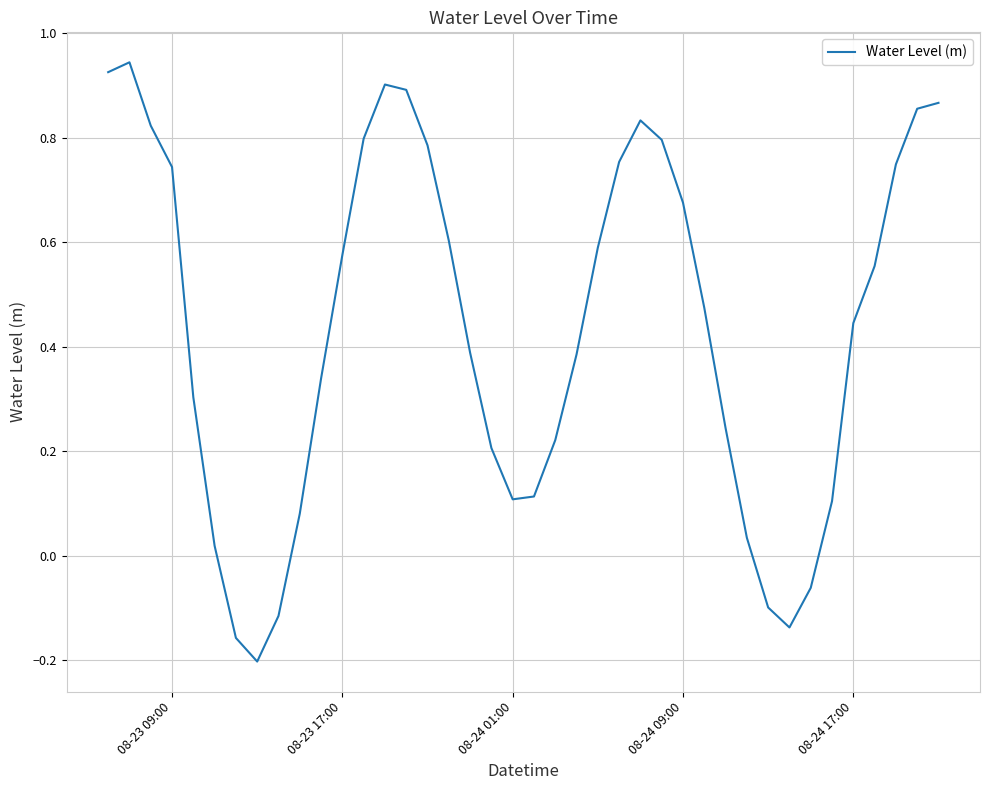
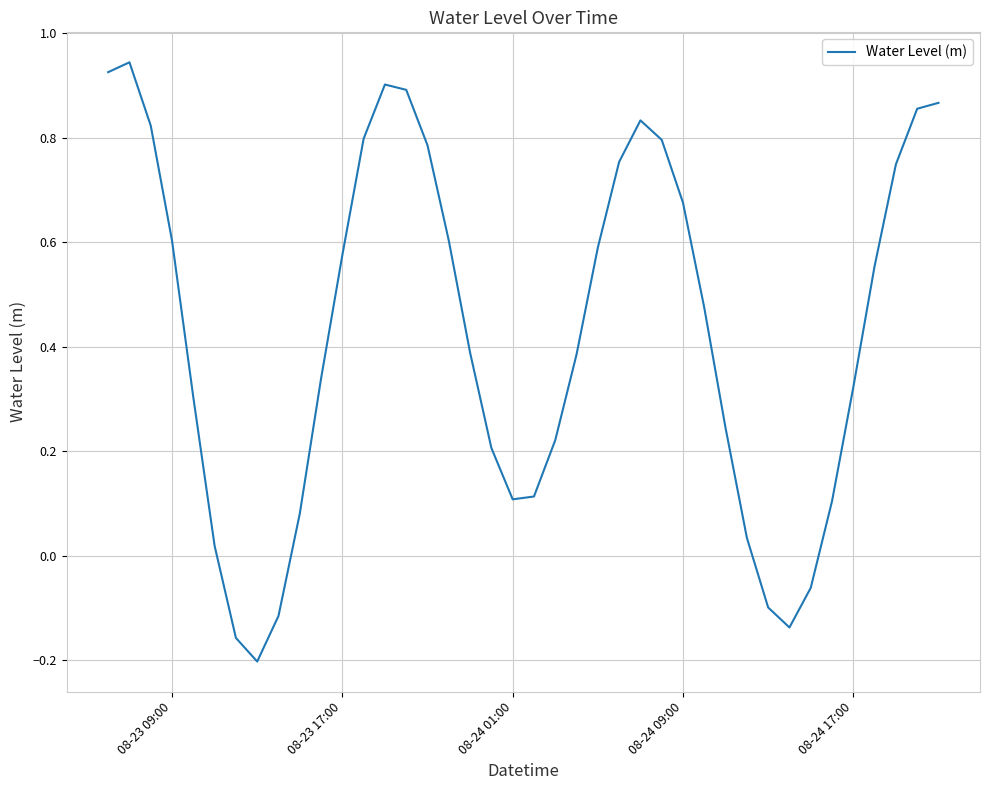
  {
-   "08-23 09:00": 0.74,
+   "08-23 09:00": 0.60,
    "08-23 17:00": 0.58,
    "08-24 01:00": 0.11,
    "08-24 09:00": 0.68,
-   "08-24 17:00": 0.45
+   "08-24 17:00": 0.32
  }
